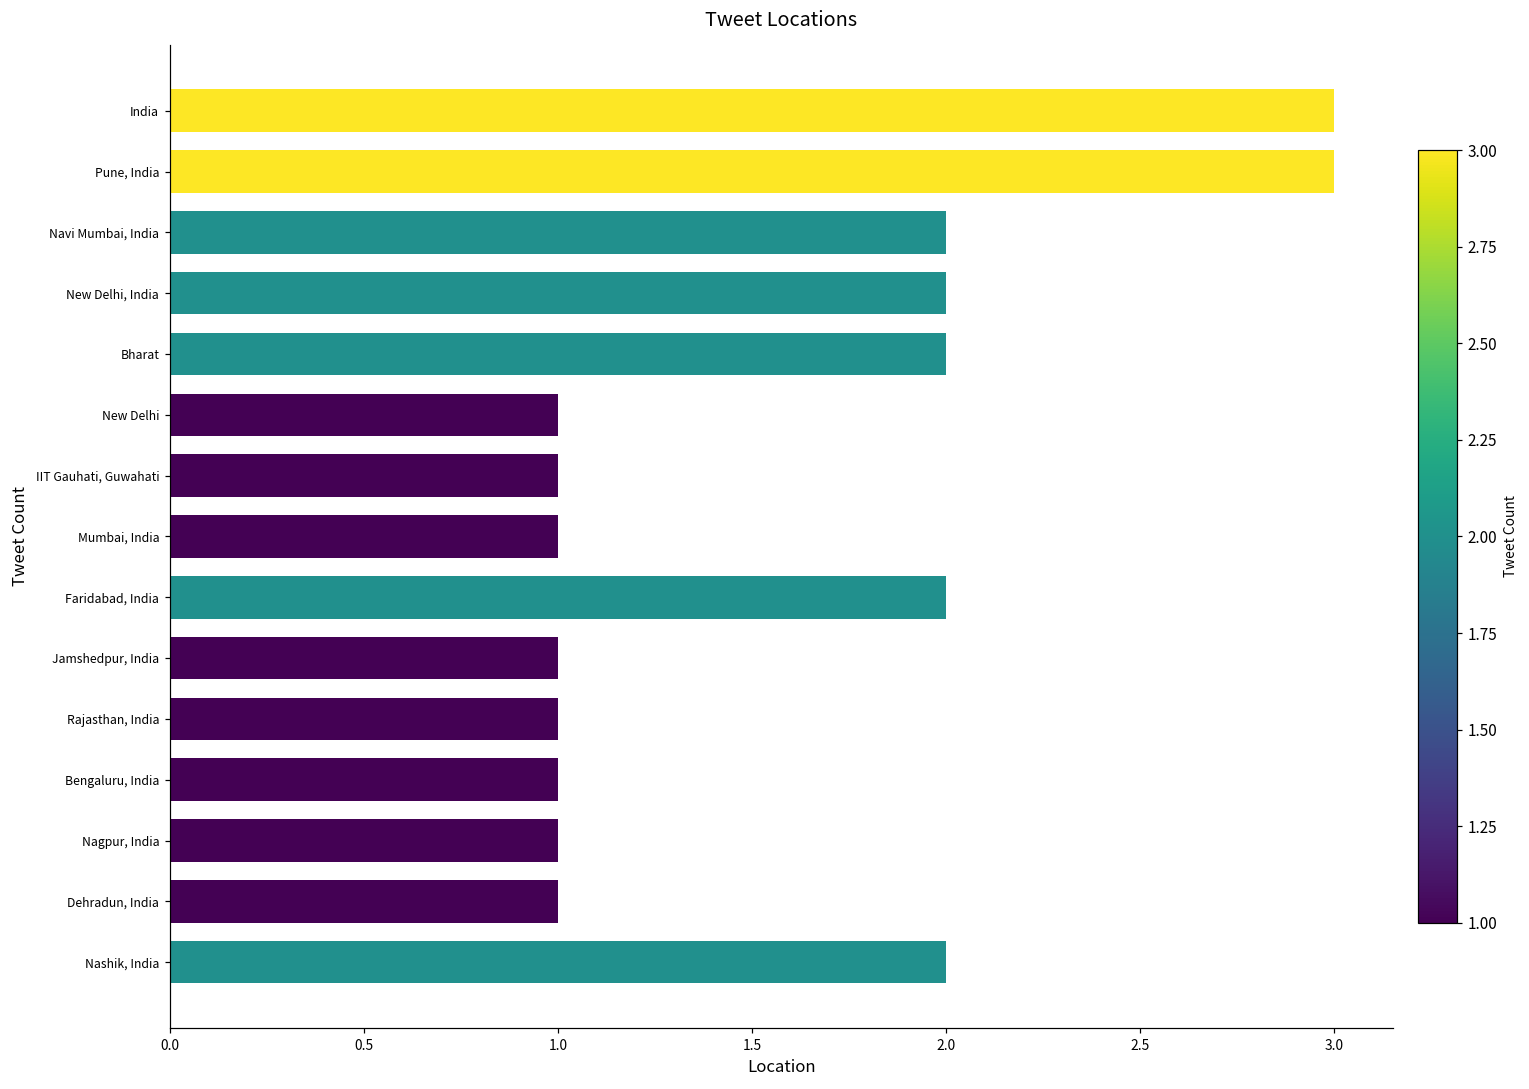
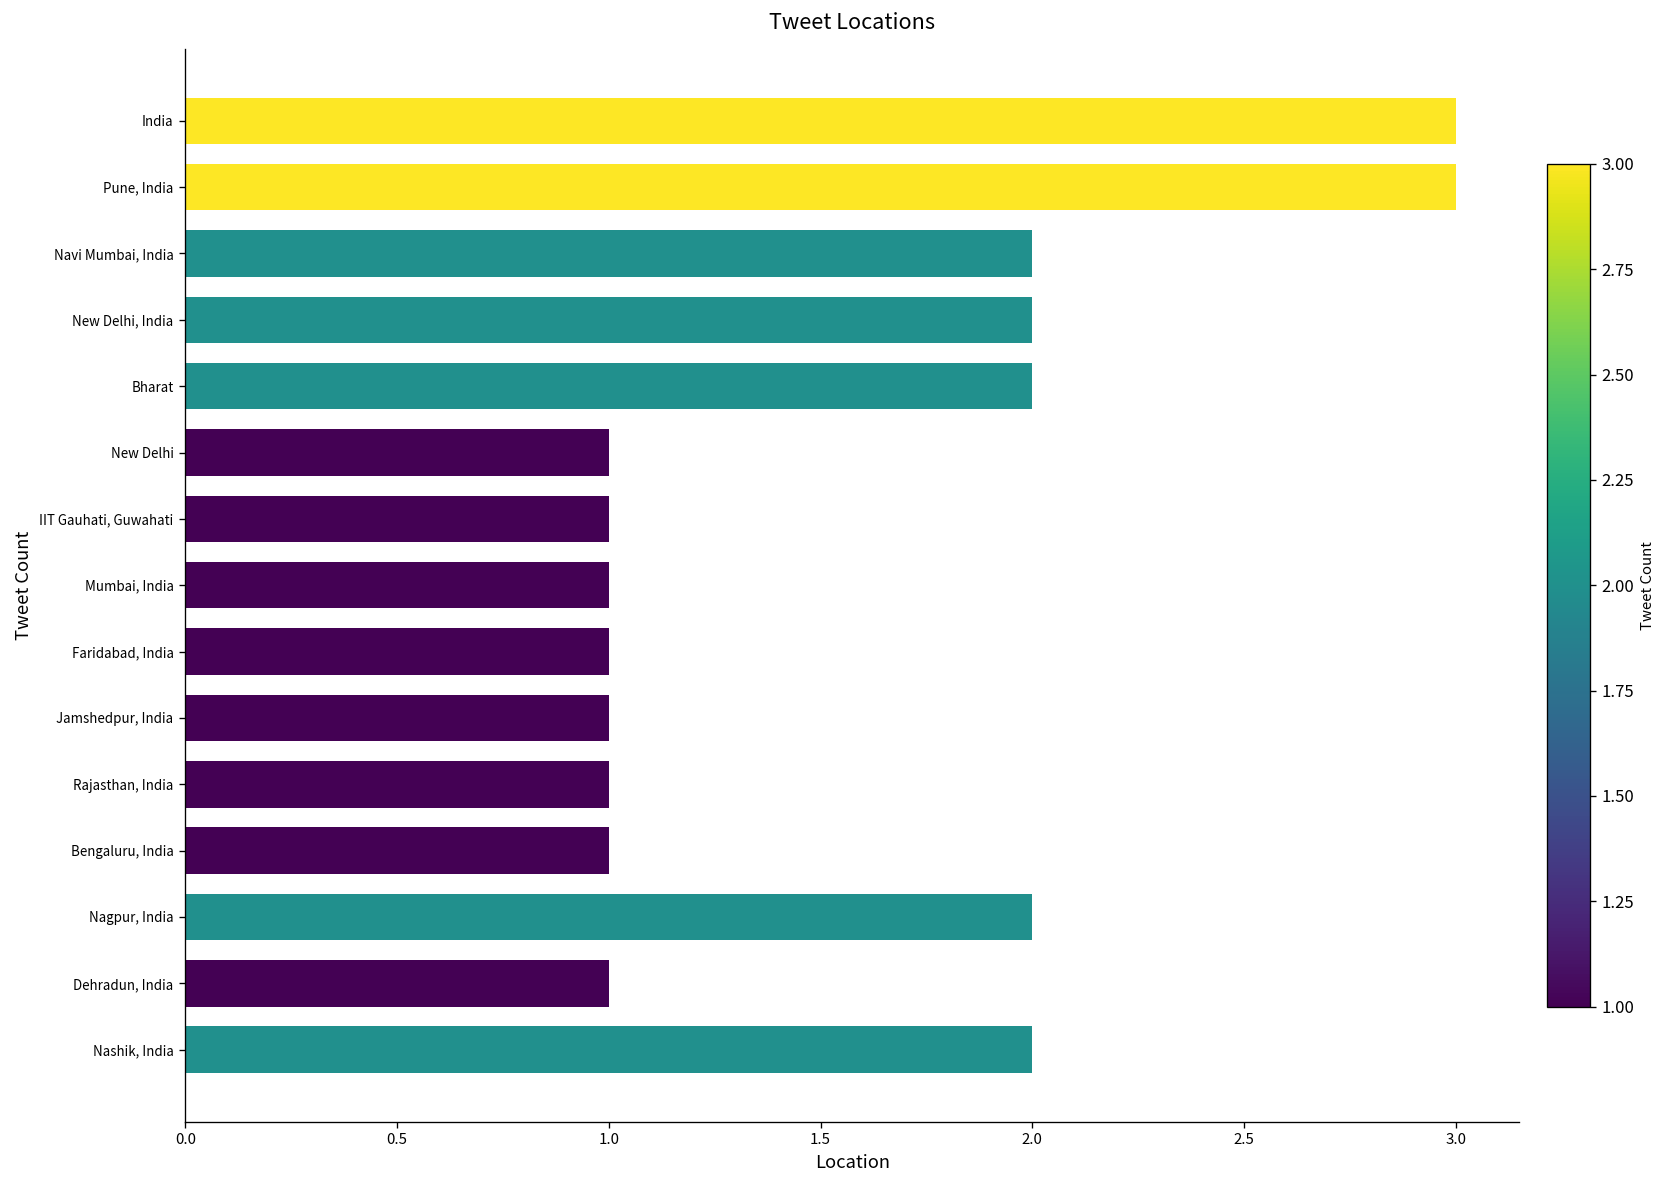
  {
    "India": 3,
    "Pune, India": 3,
    "Navi Mumbai, India": 2,
    "New Delhi, India": 2,
    "Bharat": 2,
    "New Delhi": 1,
    "IIT Gauhati, Guwahati": 1,
    "Mumbai, India": 1,
-   "Faridabad, India": 2,
+   "Faridabad, India": 1,
    "Jamshedpur, India": 1,
    "Rajasthan, India": 1,
    "Bengaluru, India": 1,
-   "Nagpur, India": 1,
+   "Nagpur, India": 2,
    "Dehradun, India": 1,
    "Nashik, India": 2
  }
